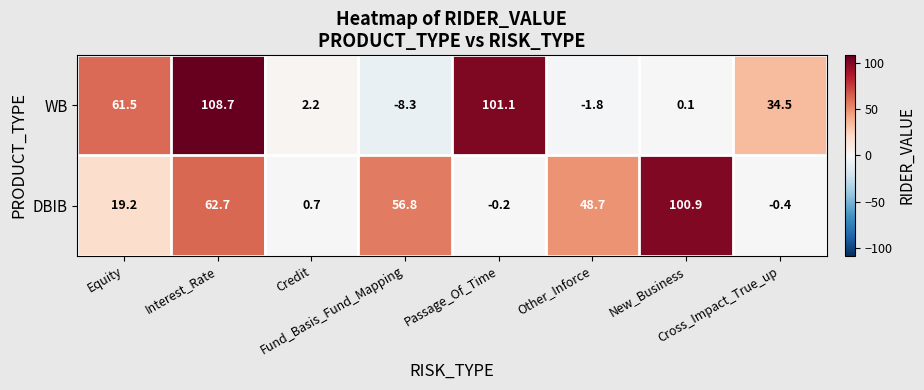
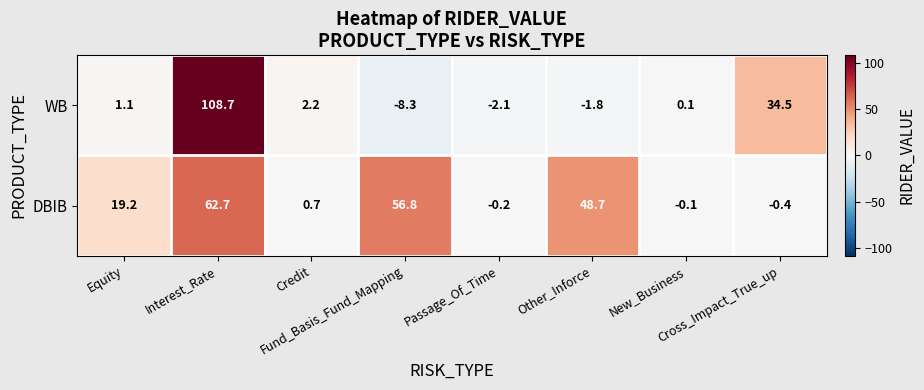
  {
    "WB": {
-     "Equity": 61.5,
+     "Equity": 1.1,
      "Interest_Rate": 108.7,
      "Credit": 2.2,
      "Fund_Basis_Fund_Mapping": -8.3,
-     "Passage_Of_Time": 101.1,
+     "Passage_Of_Time": -2.1,
      "Other_Inforce": -1.8,
      "New_Business": 0.1,
      "Cross_Impact_True_up": 34.5
    },
    "DBIB": {
      "Equity": 19.2,
      "Interest_Rate": 62.7,
      "Credit": 0.7,
      "Fund_Basis_Fund_Mapping": 56.8,
      "Passage_Of_Time": -0.2,
      "Other_Inforce": 48.7,
-     "New_Business": 100.9,
+     "New_Business": -0.1,
      "Cross_Impact_True_up": -0.4
    }
  }
